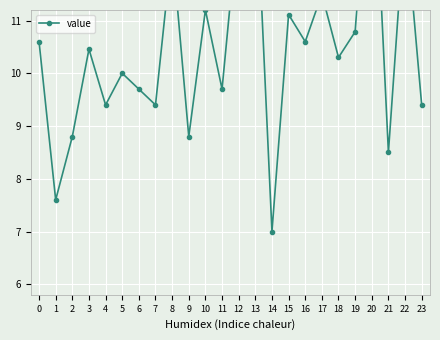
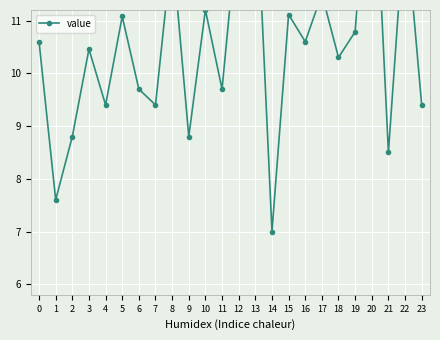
  {
    "0": 10.6,
    "1": 7.6,
    "2": 8.8,
    "3": 10.5,
    "4": 9.4,
-   "5": 10.0,
+   "5": 11.1,
    "6": 9.7,
    "7": 9.4,
    "9": 8.8,
    "10": 11.2,
    "11": 9.7,
    "14": 7.0,
    "15": 11.1,
    "16": 10.6,
    "18": 10.3,
    "19": 10.8,
    "21": 8.5,
    "23": 9.4
  }
